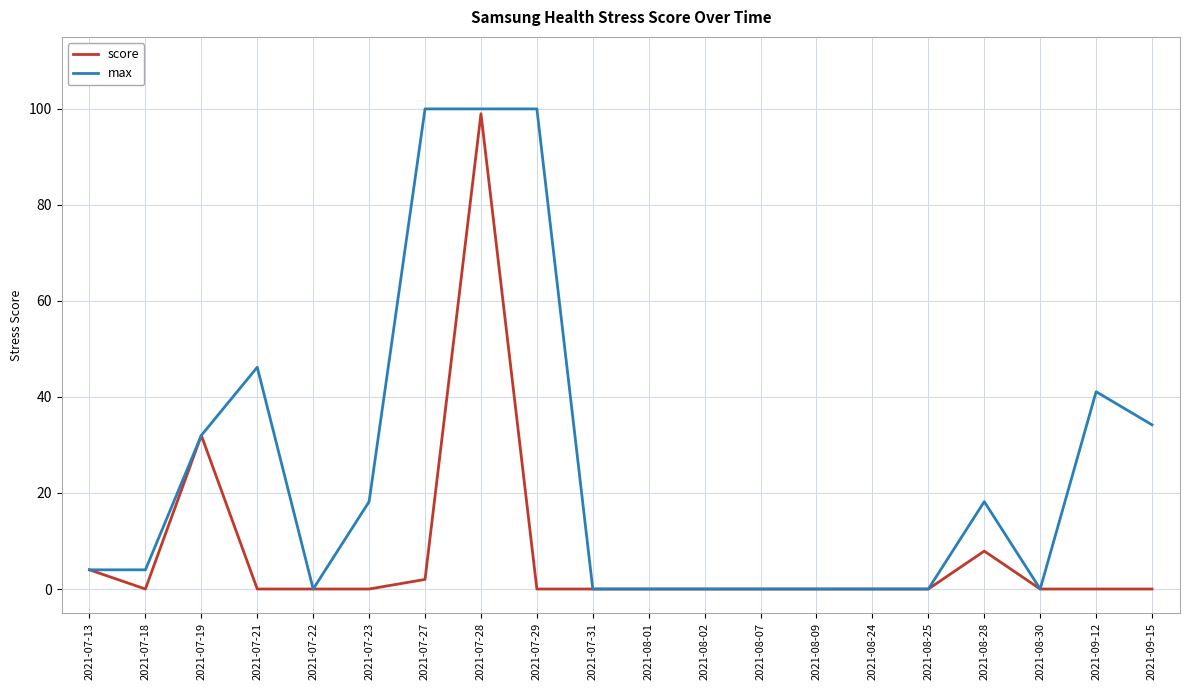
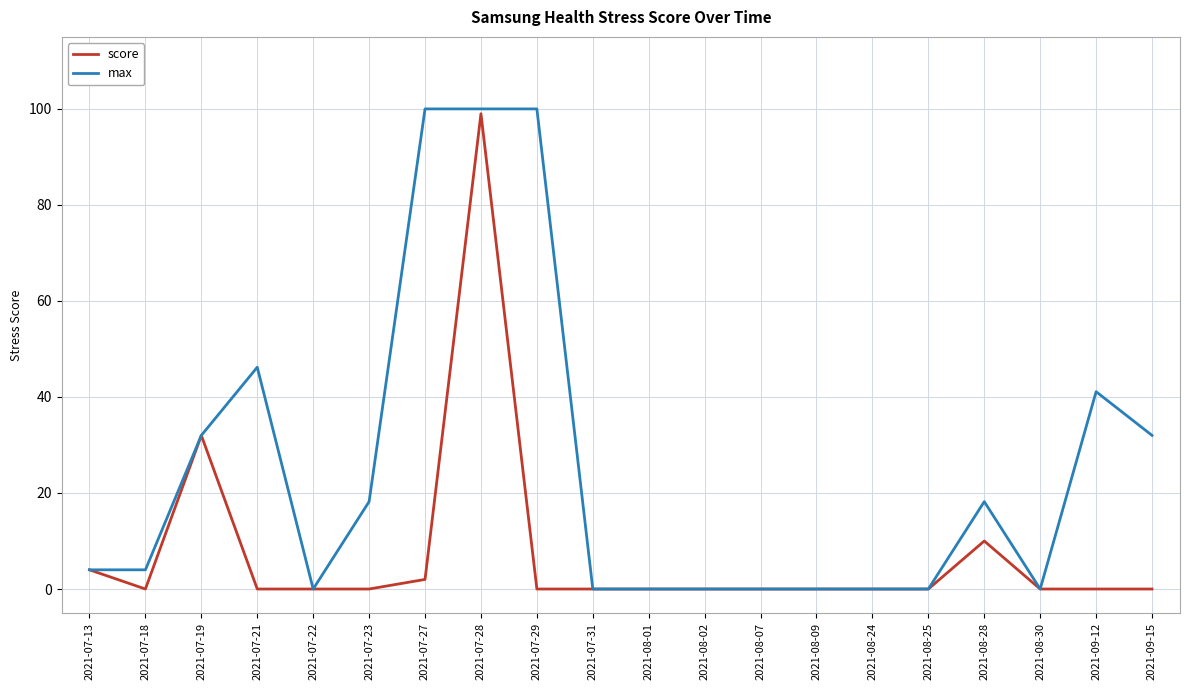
  {
    "score": {
      "2021-07-18": 0,
      "2021-07-21": 0,
      "2021-07-23": 0,
      "2021-07-27": 2,
      "2021-07-28": 99,
      "2021-07-29": 0,
-     "2021-08-28": 8,
+     "2021-08-28": 10,
      "2021-09-12": 0,
      "2021-09-15": 0
    },
    "max": {
      "2021-07-18": 4,
      "2021-07-21": 46,
      "2021-07-23": 18,
      "2021-07-27": 100,
      "2021-07-28": 100,
      "2021-07-29": 100,
      "2021-08-28": 18,
      "2021-09-12": 41,
-     "2021-09-15": 34
+     "2021-09-15": 32
    }
  }
